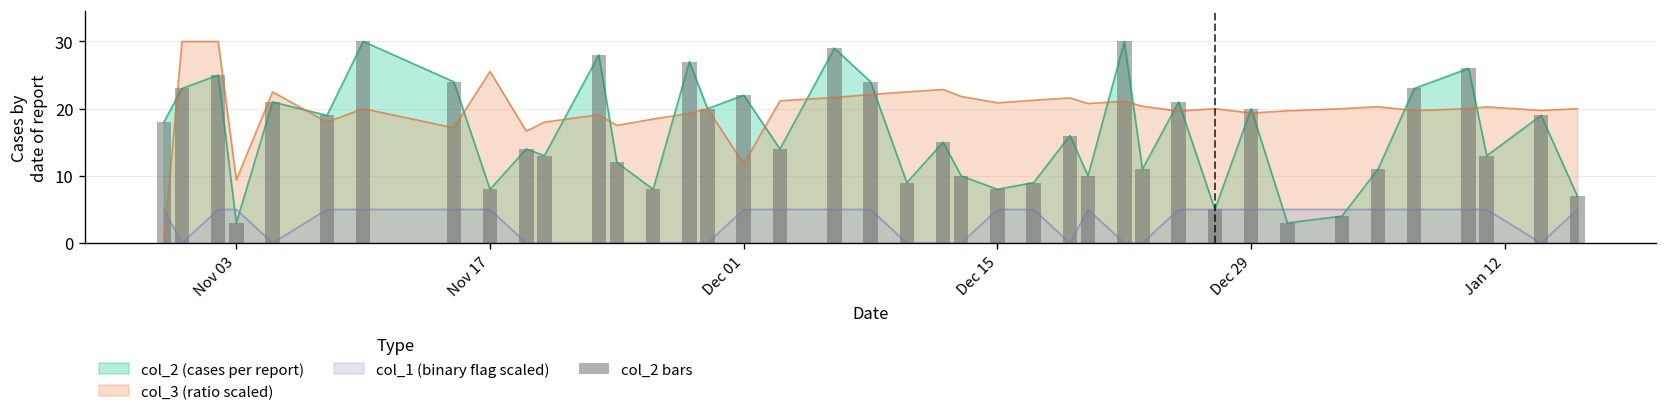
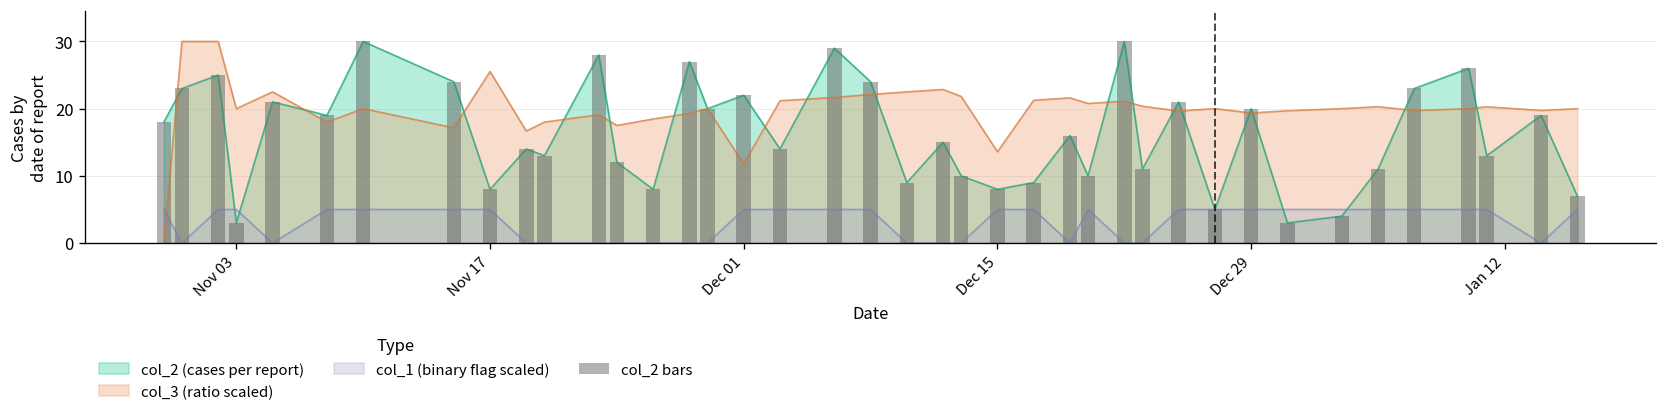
  {
    "col_2 (cases per report)": {
      "Nov 03": 3,
      "Nov 17": 8,
      "Dec 01": 22,
      "Dec 15": 8,
      "Dec 29": 20
    },
    "col_2 bars": {
      "Nov 03": 3,
      "Nov 17": 8,
      "Dec 01": 22,
      "Dec 15": 8,
      "Dec 29": 20
    },
    "col_3 (ratio scaled)": {
-     "Nov 03": 9,
+     "Nov 03": 20,
      "Nov 17": 26,
      "Dec 01": 12,
-     "Dec 15": 21,
+     "Dec 15": 14,
      "Dec 29": 19
    },
    "col_1 (binary flag scaled)": {
      "Nov 03": 5,
      "Nov 17": 5,
      "Dec 01": 5,
      "Dec 15": 5,
      "Dec 29": 5
    }
  }
